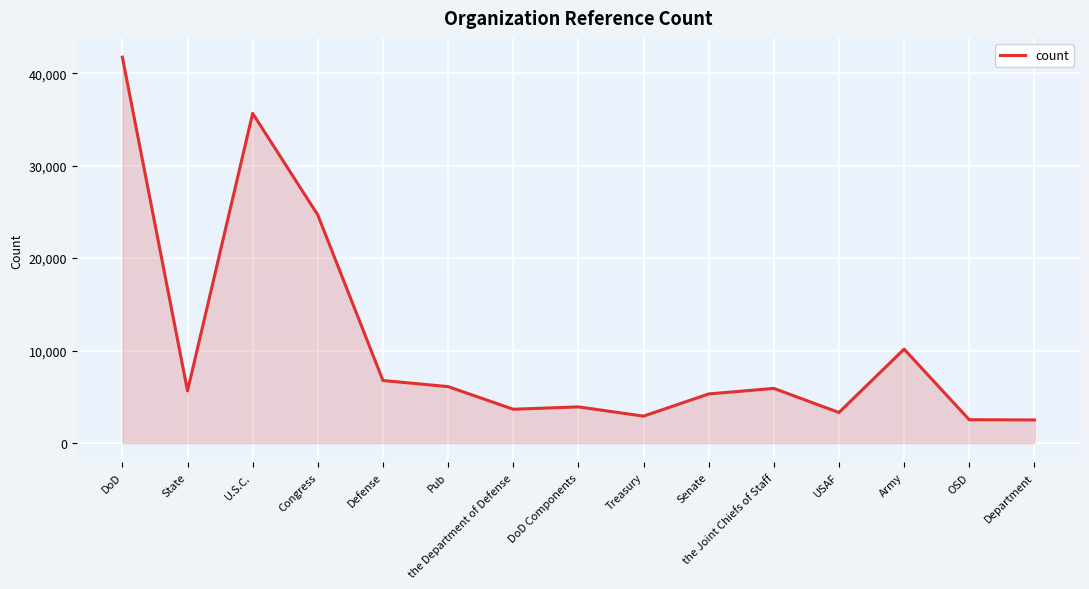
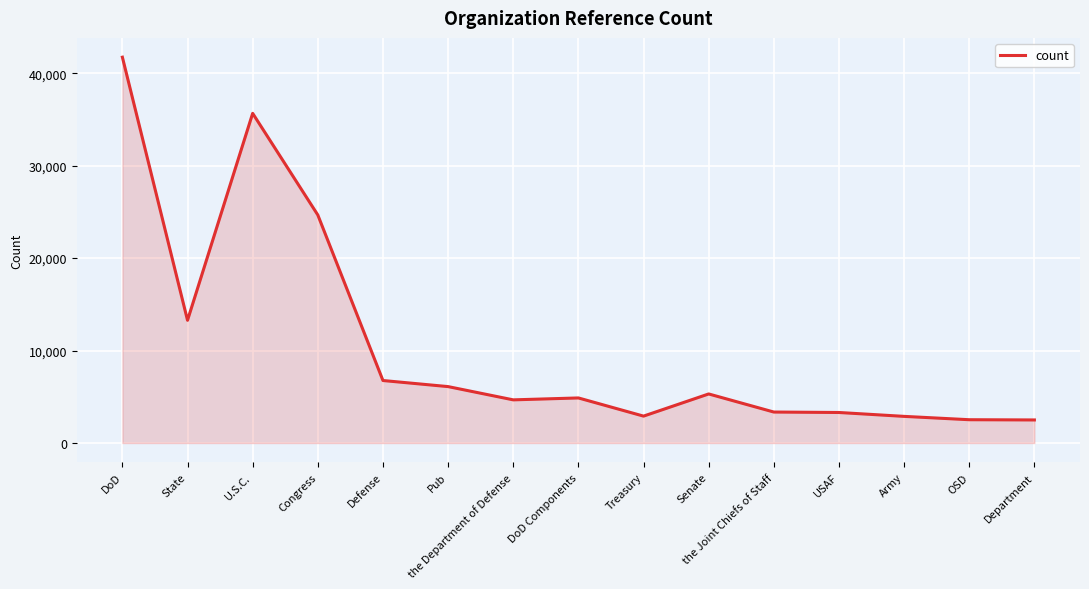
  {
    "DoD": "42,000",
-   "State": "6,000",
+   "State": "13,000",
    "U.S.C.": "36,000",
    "Congress": "25,000",
    "Defense": "7,000",
    "Pub": "6,000",
-   "the Department of Defense": "4,000",
-   "DoD Components": "4,000",
+   "the Department of Defense": "5,000",
+   "DoD Components": "5,000",
    "Treasury": "3,000",
    "Senate": "5,000",
-   "the Joint Chiefs of Staff": "6,000",
+   "the Joint Chiefs of Staff": "3,000",
    "USAF": "3,000",
-   "Army": "10,000",
+   "Army": "3,000",
    "OSD": "3,000",
    "Department": "2,000"
  }
